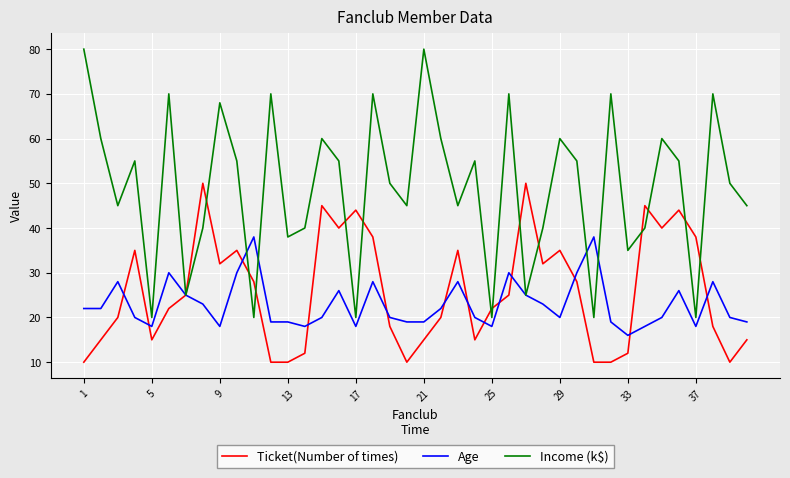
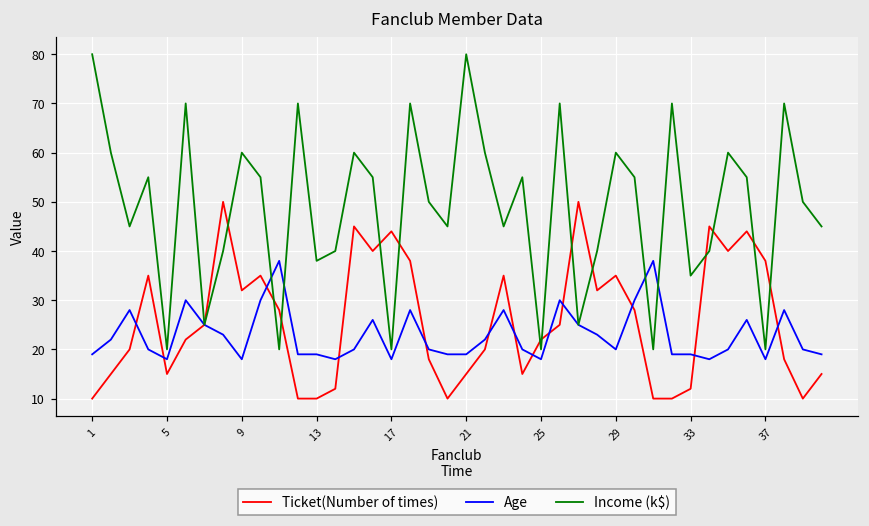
  {
    "Ticket(Number of times)": {
      "1": 10,
      "5": 15,
      "9": 32,
      "13": 10,
      "17": 44,
      "21": 15,
      "25": 22,
      "29": 35,
      "33": 12,
      "37": 38
    },
    "Age": {
-     "1": 22,
+     "1": 19,
      "5": 18,
      "9": 18,
      "13": 19,
      "17": 18,
      "21": 19,
      "25": 18,
      "29": 20,
-     "33": 16,
+     "33": 19,
      "37": 18
    },
    "Income (k$)": {
      "1": 80,
      "5": 20,
-     "9": 68,
+     "9": 60,
      "13": 38,
      "17": 20,
      "21": 80,
      "25": 20,
      "29": 60,
      "33": 35,
      "37": 20
    }
  }
